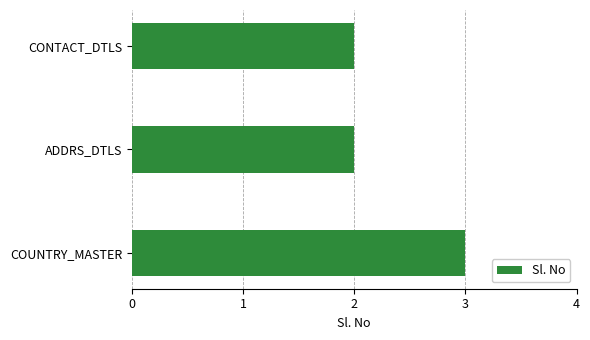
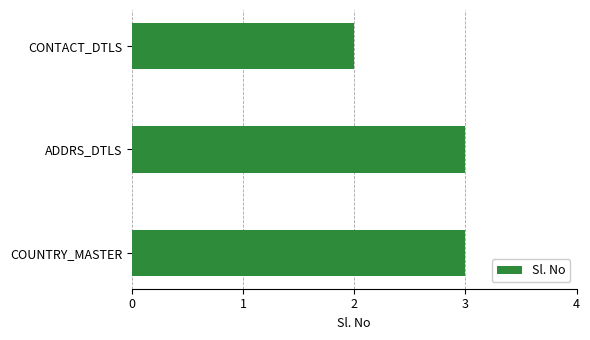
  {
    "CONTACT_DTLS": 2,
-   "ADDRS_DTLS": 2,
+   "ADDRS_DTLS": 3,
    "COUNTRY_MASTER": 3
  }
